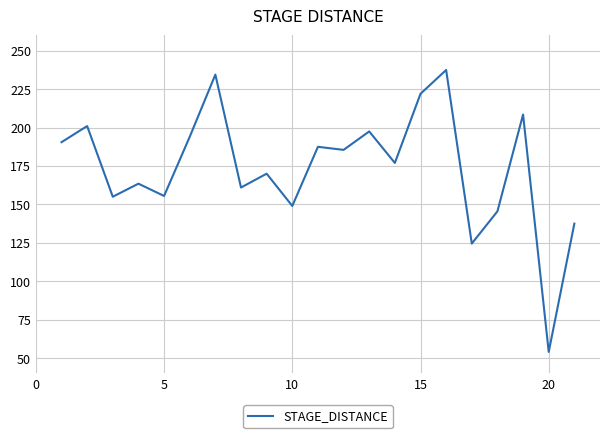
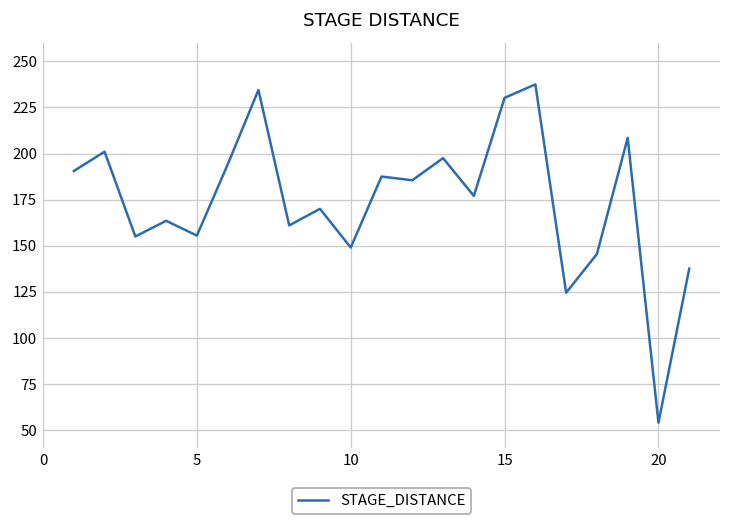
  {
    "5": 156,
    "10": 149,
-   "15": 222,
+   "15": 230,
    "20": 54
  }
